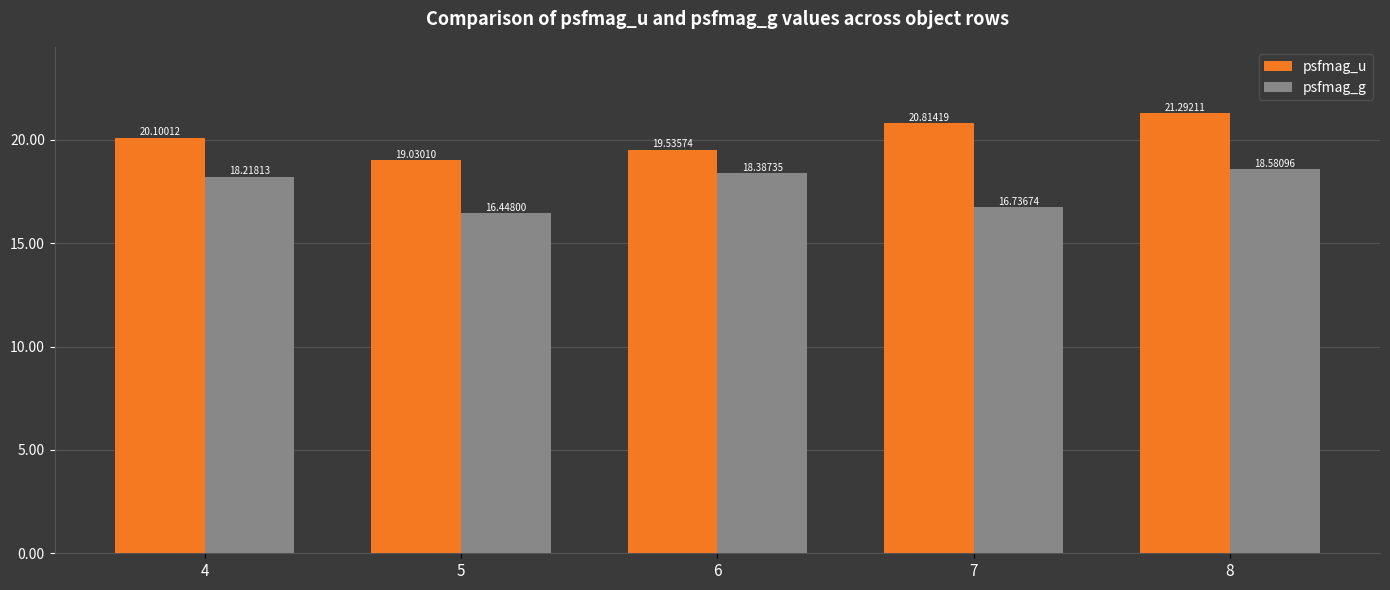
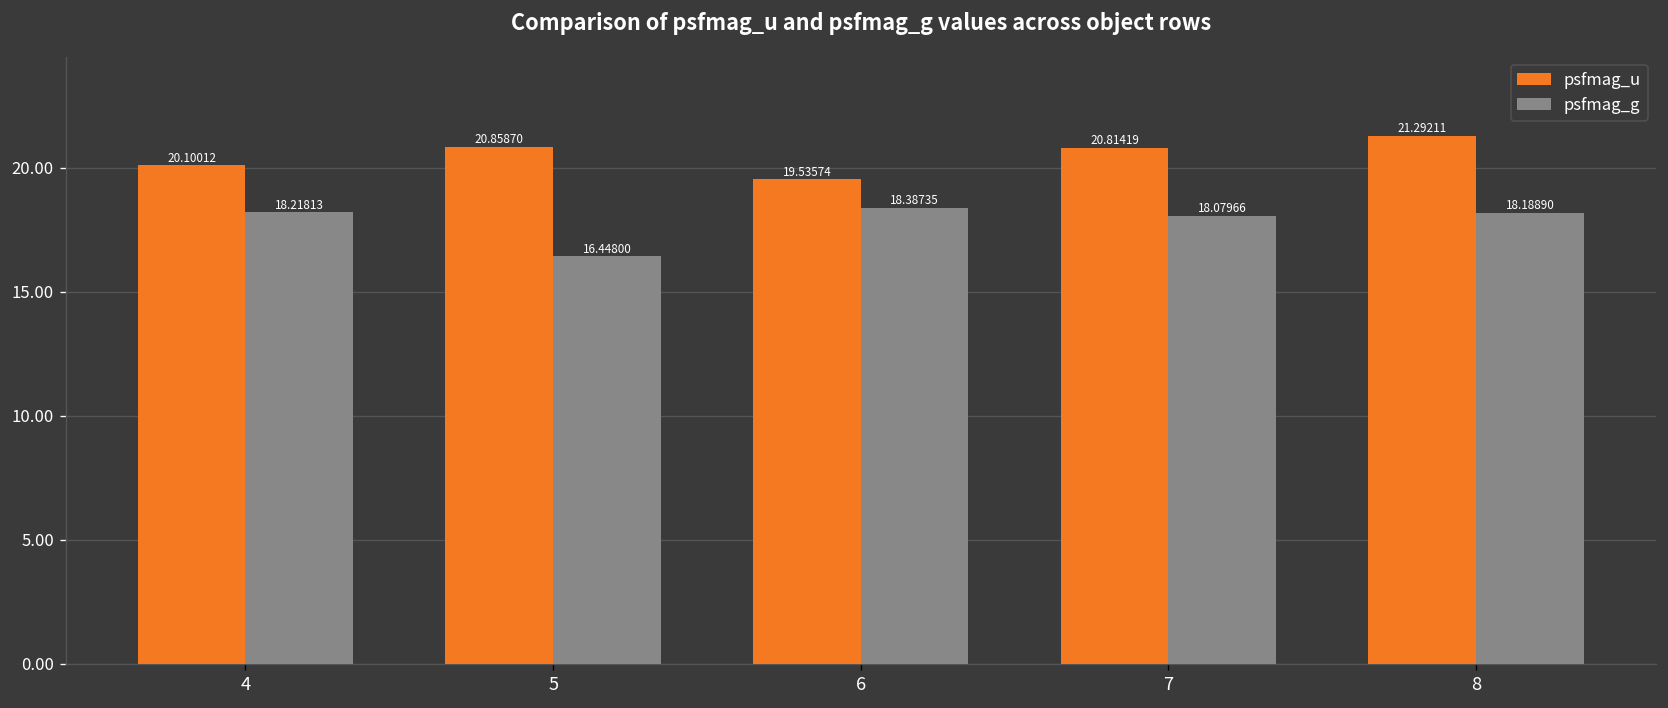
  {
    "psfmag_u": {
      "4": 20.10012,
-     "5": 19.03010,
+     "5": 20.85870,
      "6": 19.53574,
      "7": 20.81419,
      "8": 21.29211
    },
    "psfmag_g": {
      "4": 18.21813,
      "5": 16.44800,
      "6": 18.38735,
-     "7": 16.73674,
-     "8": 18.58096
+     "7": 18.07966,
+     "8": 18.18890
    }
  }
